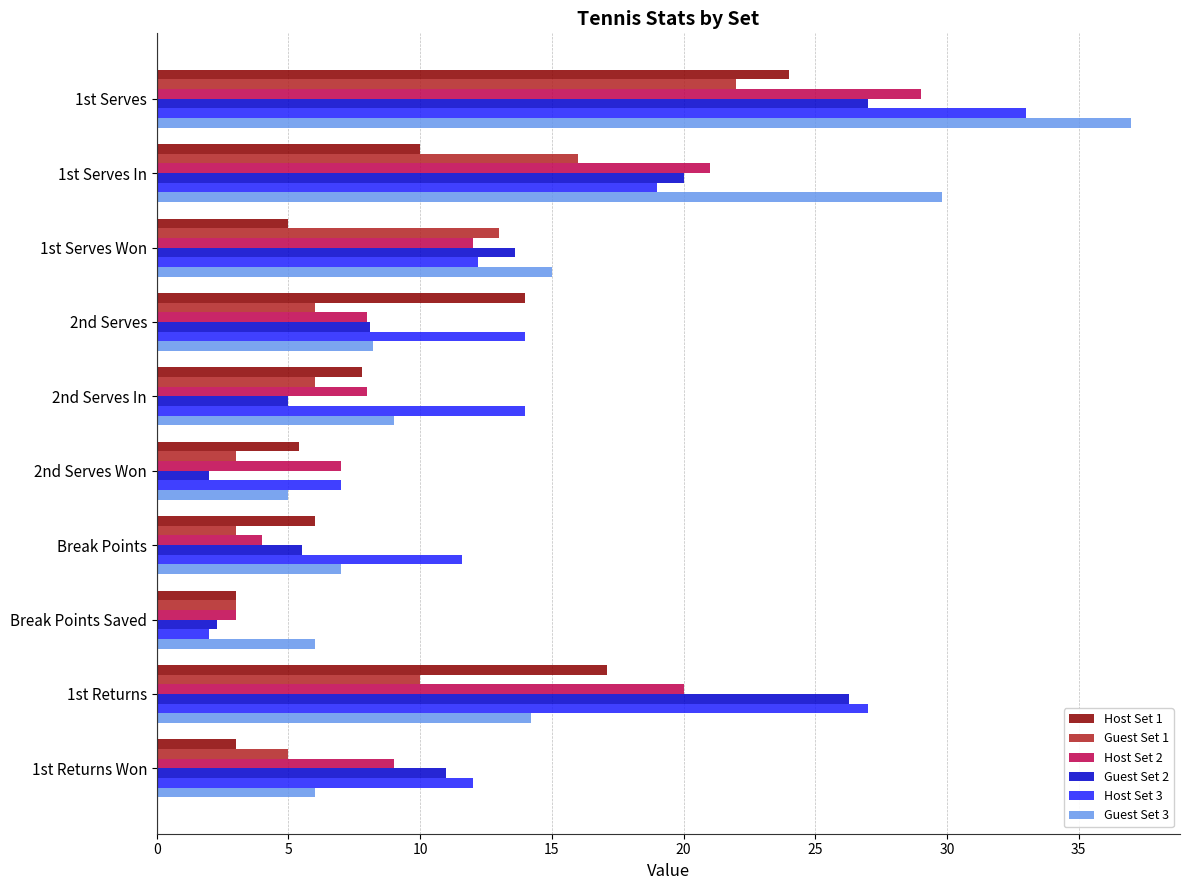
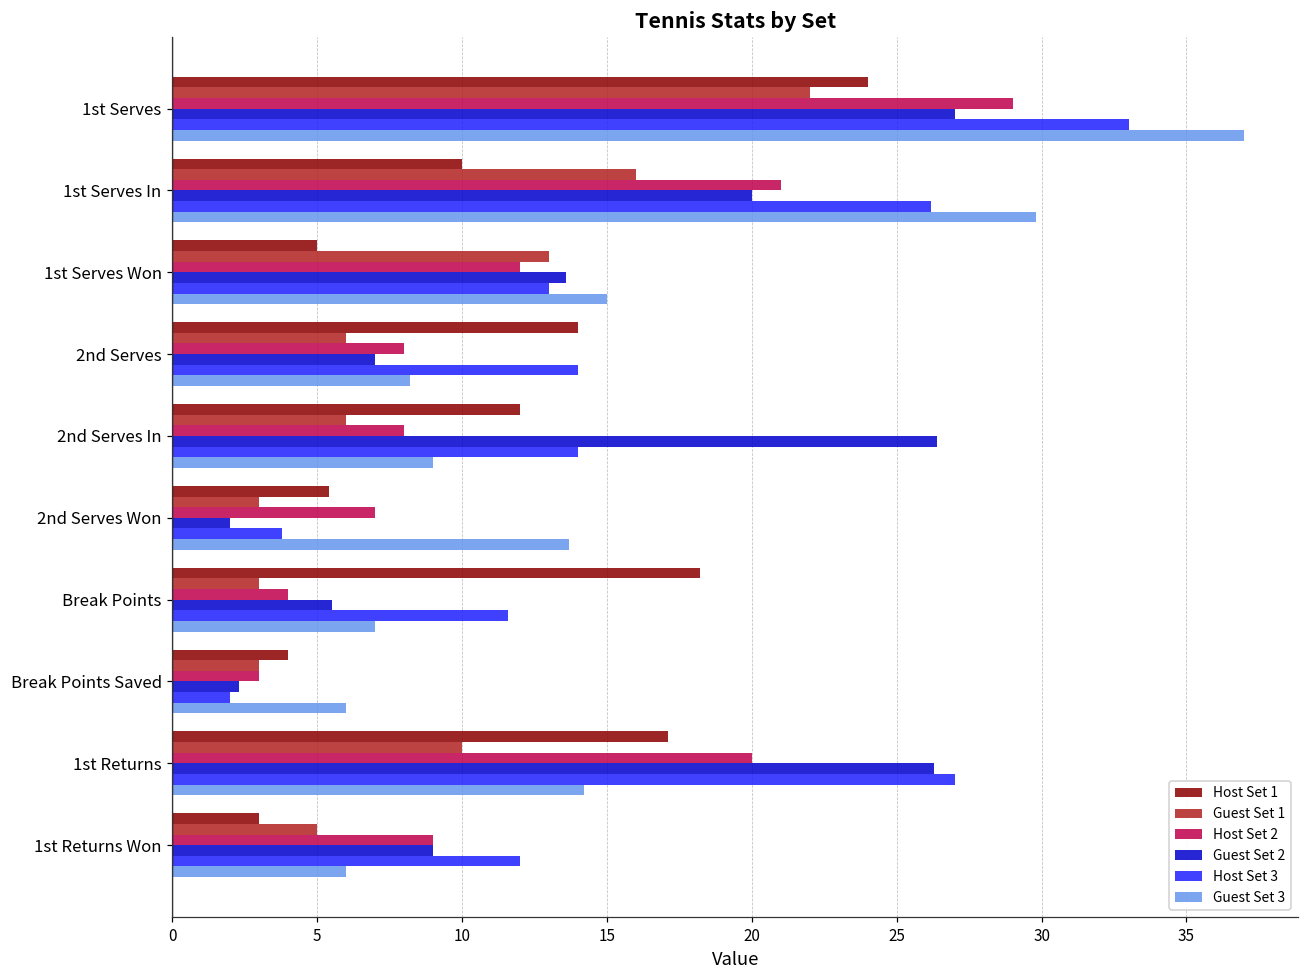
  {
    "Host Set 1": {
      "1st Serves": 24.0,
      "1st Serves In": 10.0,
      "1st Serves Won": 5.0,
      "2nd Serves": 14.0,
-     "2nd Serves In": 7.8,
+     "2nd Serves In": 12.0,
      "2nd Serves Won": 5.4,
-     "Break Points": 6.0,
-     "Break Points Saved": 3,
+     "Break Points": 18.2,
+     "Break Points Saved": 4,
      "1st Returns": 17.1,
      "1st Returns Won": 3.0
    },
    "Guest Set 2": {
      "1st Serves": 27.0,
      "1st Serves In": 20.0,
      "1st Serves Won": 13.6,
-     "2nd Serves": 8.1,
-     "2nd Serves In": 5.0,
+     "2nd Serves": 7.0,
+     "2nd Serves In": 26.4,
      "2nd Serves Won": 2.0,
      "Break Points": 5.5,
      "Break Points Saved": 2.3,
      "1st Returns": 26.3,
-     "1st Returns Won": 11
+     "1st Returns Won": 9
    },
    "Host Set 3": {
      "1st Serves": 33.0,
-     "1st Serves In": 19.0,
-     "1st Serves Won": 12.2,
+     "1st Serves In": 26.2,
+     "1st Serves Won": 13.0,
      "2nd Serves": 14.0,
      "2nd Serves In": 14.0,
-     "2nd Serves Won": 7.0,
+     "2nd Serves Won": 3.8,
      "Break Points": 11.6,
      "Break Points Saved": 2.0,
      "1st Returns": 27.0,
      "1st Returns Won": 12.0
    },
    "Guest Set 3": {
      "1st Serves": 37.0,
      "1st Serves In": 29.8,
      "1st Serves Won": 15.0,
      "2nd Serves": 8.2,
      "2nd Serves In": 9.0,
-     "2nd Serves Won": 5.0,
+     "2nd Serves Won": 13.7,
      "Break Points": 7.0,
      "Break Points Saved": 6.0,
      "1st Returns": 14.2,
      "1st Returns Won": 6.0
    }
  }
